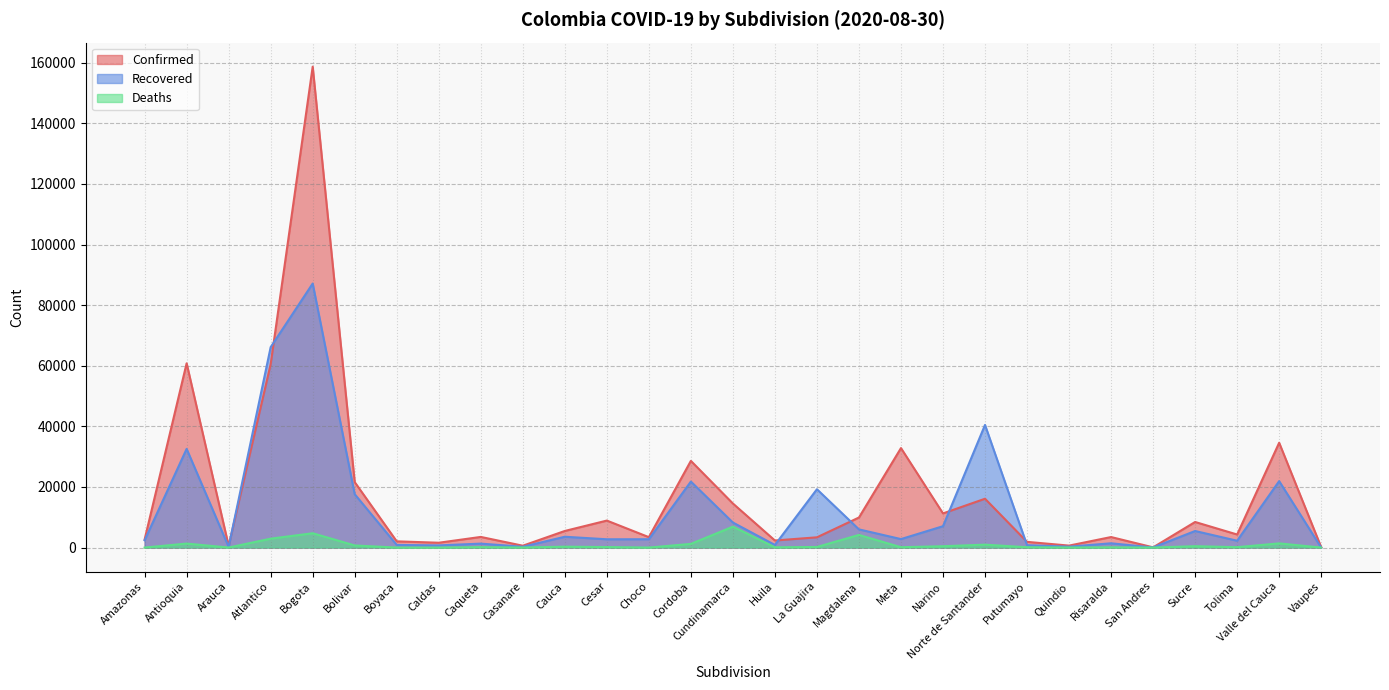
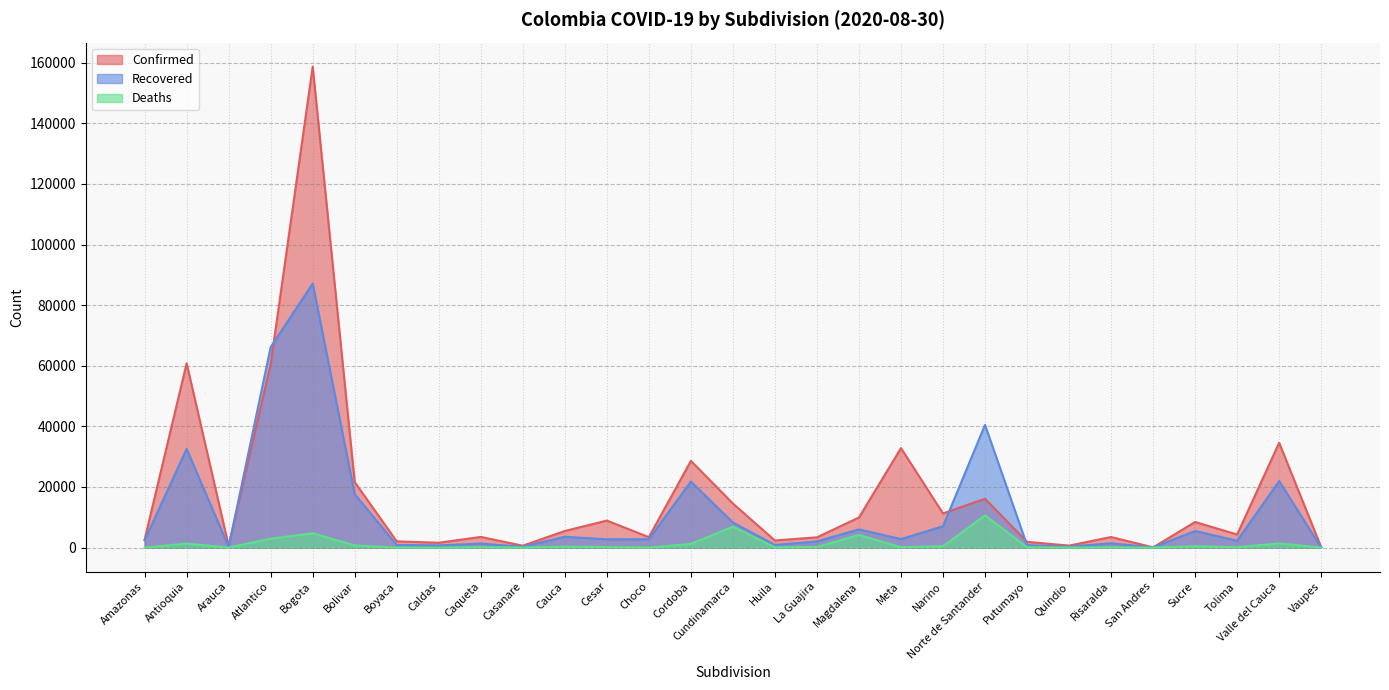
  {
    "Confirmed": {
      "Antioquia": 61000,
      "Atlantico": 61000,
      "Bogota": 159000,
      "Bolivar": 22000,
      "Boyaca": 2000,
      "Caldas": 2000,
      "Caqueta": 4000,
      "Cauca": 5000,
      "Cesar": 9000,
      "Cordoba": 29000,
      "Cundinamarca": 15000,
      "Huila": 2000,
      "La Guajira": 3000,
      "Magdalena": 10000,
      "Meta": 33000,
      "Narino": 11000,
      "Norte de Santander": 16000,
      "Putumayo": 2000,
      "Risaralda": 3000,
      "Sucre": 8000,
      "Tolima": 4000,
      "Valle del Cauca": 35000
    },
    "Recovered": {
      "Antioquia": 33000,
      "Atlantico": 66000,
      "Bogota": 87000,
      "Bolivar": 18000,
      "Boyaca": 1000,
      "Caqueta": 1000,
      "Cauca": 4000,
      "Cesar": 3000,
      "Cordoba": 22000,
      "Cundinamarca": 8000,
-     "La Guajira": 19000,
+     "La Guajira": 2000,
      "Magdalena": 6000,
      "Meta": 3000,
      "Narino": 7000,
      "Norte de Santander": 40000,
      "Risaralda": 1000,
      "Sucre": 5000,
      "Tolima": 2000,
      "Valle del Cauca": 22000
    },
    "Deaths": {
      "Amazonas": 0,
      "Antioquia": 1000,
      "Atlantico": 3000,
      "Bogota": 5000,
      "Bolivar": 1000,
      "Boyaca": 0,
      "Caqueta": 0,
      "Cauca": 0,
      "Cesar": 0,
      "Choco": 0,
      "Cordoba": 1000,
      "Cundinamarca": 7000,
      "La Guajira": 0,
      "Magdalena": 4000,
      "Meta": 0,
      "Narino": 0,
-     "Norte de Santander": 1000,
+     "Norte de Santander": 11000,
      "Risaralda": 0,
      "Sucre": 0,
      "Tolima": 0,
      "Valle del Cauca": 1000
    }
  }
